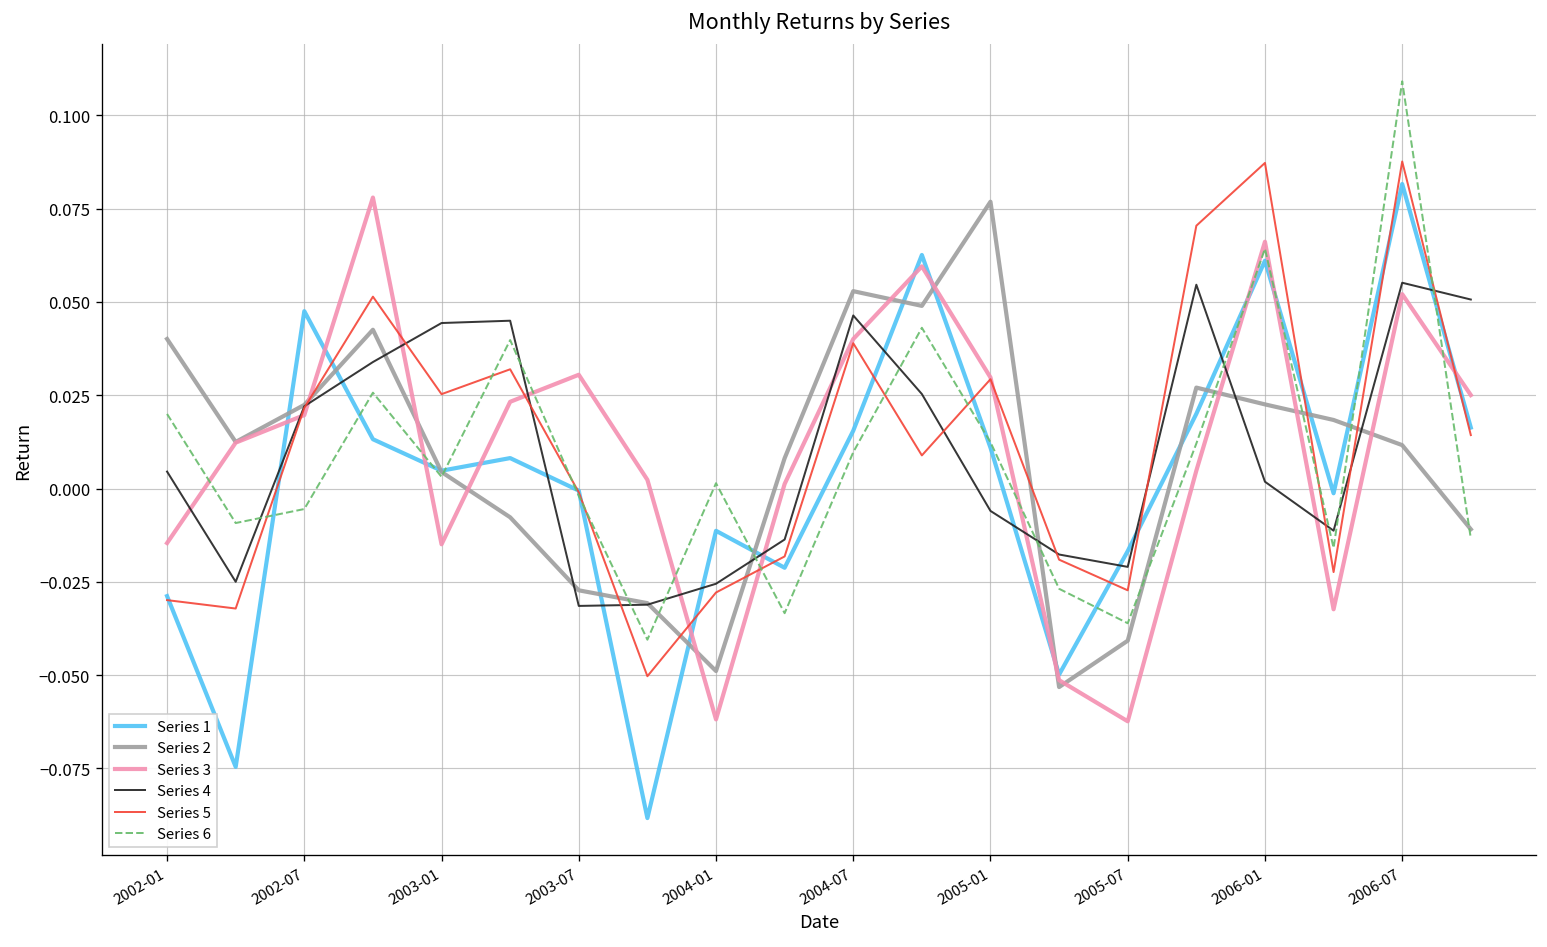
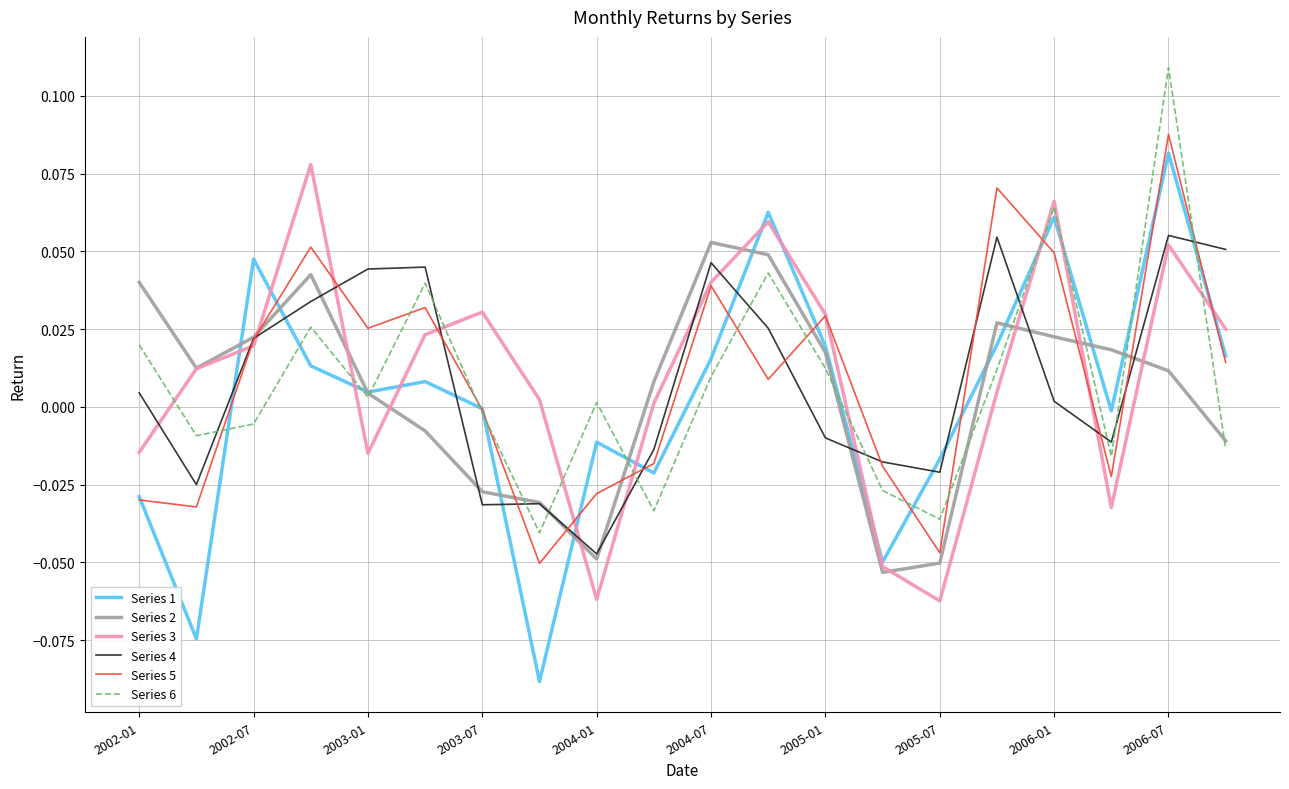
  {
    "Series 1": {
      "2002-01": -0.029,
      "2002-07": 0.048,
      "2004-01": -0.011,
      "2004-07": 0.015,
-     "2005-01": 0.011,
+     "2005-01": 0.019,
      "2005-07": -0.017,
      "2006-01": 0.061,
      "2006-07": 0.082
    },
    "Series 2": {
      "2002-01": 0.040,
      "2003-07": -0.027,
      "2004-01": -0.049,
      "2004-07": 0.053,
-     "2005-01": 0.077,
-     "2005-07": -0.041,
+     "2005-01": 0.017,
+     "2005-07": -0.050,
      "2006-01": 0.023,
      "2006-07": 0.012
    },
    "Series 3": {
      "2002-01": -0.015,
      "2002-07": 0.020,
      "2003-01": -0.015,
      "2003-07": 0.030,
      "2004-01": -0.062,
      "2004-07": 0.040,
      "2005-07": -0.062,
      "2006-01": 0.066,
      "2006-07": 0.052
    },
    "Series 4": {
      "2002-01": 0.005,
      "2003-01": 0.044,
      "2003-07": -0.031,
-     "2004-01": -0.026,
+     "2004-01": -0.047,
      "2004-07": 0.046,
-     "2005-01": -0.006,
+     "2005-01": -0.010,
      "2005-07": -0.021,
      "2006-01": 0.002,
      "2006-07": 0.055
    },
    "Series 5": {
      "2002-01": -0.030,
      "2003-01": 0.025,
      "2004-01": -0.028,
      "2004-07": 0.039,
-     "2005-07": -0.027,
-     "2006-01": 0.087,
+     "2005-07": -0.047,
+     "2006-01": 0.050,
      "2006-07": 0.088
    },
    "Series 6": {
      "2002-01": 0.020,
      "2002-07": -0.005,
      "2003-01": 0.003,
      "2003-07": -0.002,
      "2004-01": 0.001,
      "2004-07": 0.010,
      "2005-01": 0.012,
      "2005-07": -0.036,
      "2006-01": 0.064,
      "2006-07": 0.109
    }
  }
